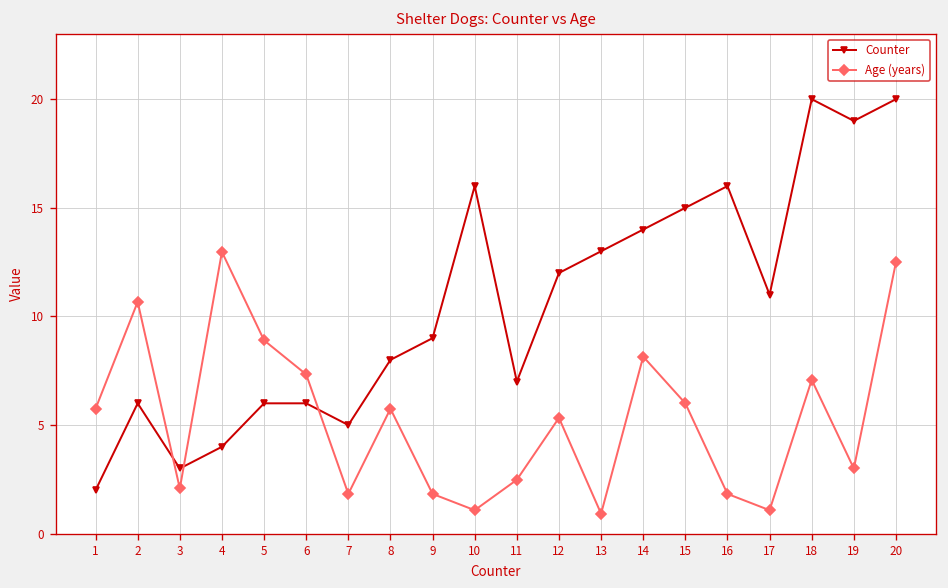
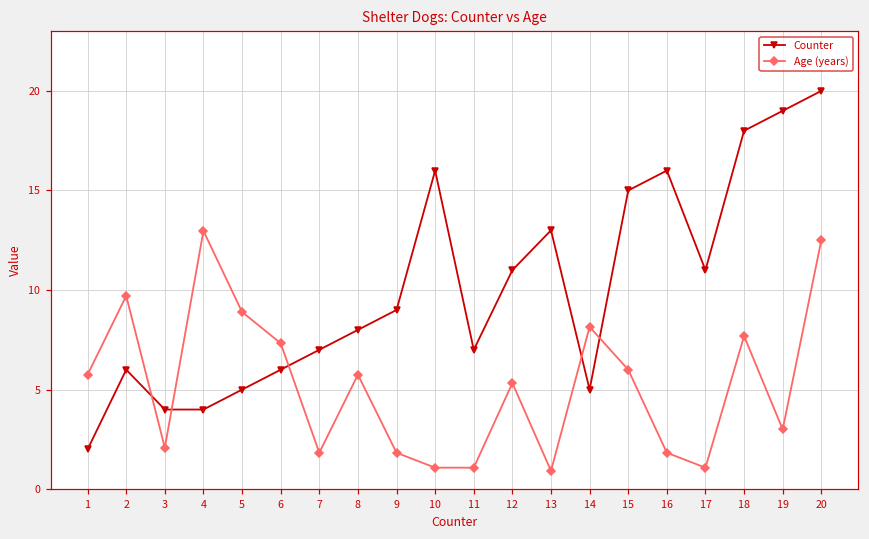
  {
    "Counter": {
      "1": 2,
      "2": 6,
-     "3": 3,
+     "3": 4,
      "4": 4,
-     "5": 6,
+     "5": 5,
      "6": 6,
-     "7": 5,
+     "7": 7,
      "8": 8,
      "9": 9,
      "10": 16,
      "11": 7,
-     "12": 12,
+     "12": 11,
      "13": 13,
-     "14": 14,
+     "14": 5,
      "15": 15,
      "16": 16,
      "17": 11,
-     "18": 20,
+     "18": 18,
      "19": 19,
      "20": 20
    },
    "Age (years)": {
      "1": 5.8,
-     "2": 10.7,
+     "2": 9.7,
      "3": 2.1,
      "4": 13.0,
      "5": 8.9,
      "6": 7.3,
      "7": 1.8,
      "8": 5.8,
      "9": 1.8,
      "10": 1.1,
-     "11": 2.5,
+     "11": 1.1,
      "12": 5.3,
      "13": 0.9,
      "14": 8.2,
      "15": 6.0,
      "16": 1.8,
      "17": 1.1,
-     "18": 7.1,
+     "18": 7.7,
      "19": 3.0,
      "20": 12.5
    }
  }
